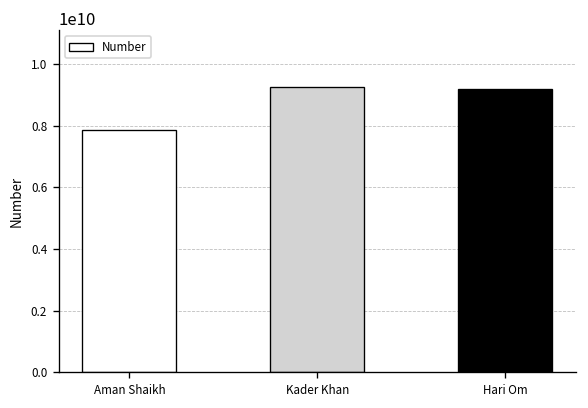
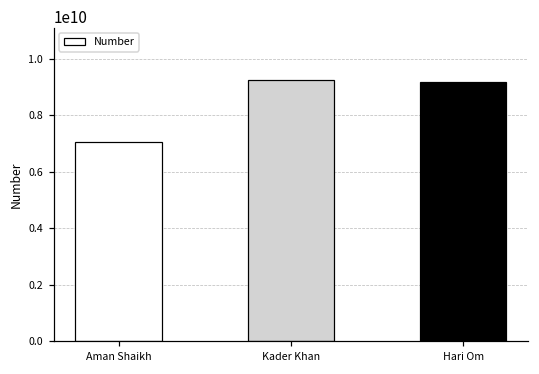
  {
-   "Aman Shaikh": 7900000000,
+   "Aman Shaikh": 7000000000,
    "Kader Khan": 9300000000,
    "Hari Om": 9200000000
  }
